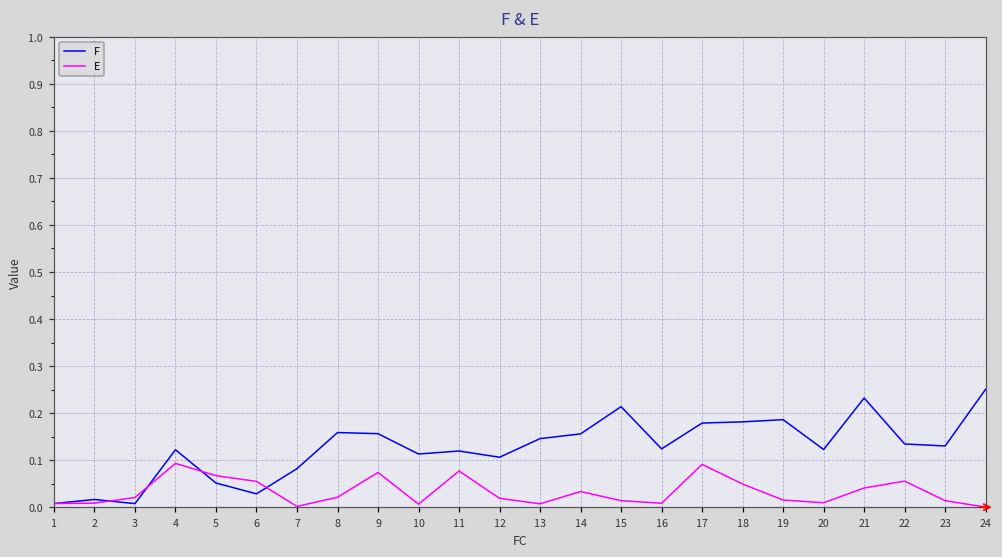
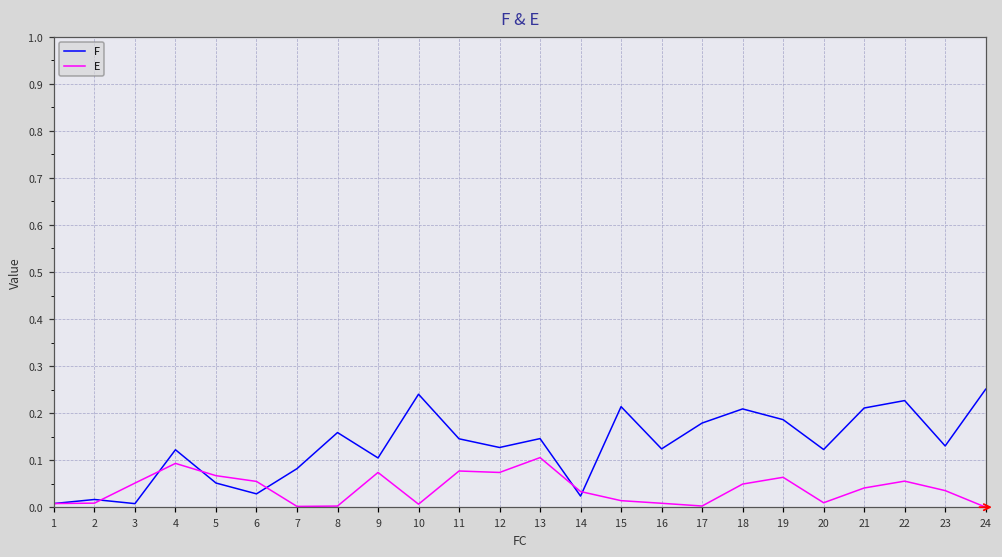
  {
    "F": {
      "2": 0.02,
      "3": 0.01,
      "4": 0.12,
      "5": 0.05,
      "6": 0.03,
      "7": 0.08,
      "8": 0.16,
-     "9": 0.16,
-     "10": 0.11,
-     "11": 0.12,
-     "12": 0.11,
+     "9": 0.10,
+     "10": 0.24,
+     "11": 0.15,
+     "12": 0.13,
      "13": 0.15,
-     "14": 0.16,
+     "14": 0.02,
      "15": 0.21,
      "16": 0.12,
      "17": 0.18,
-     "18": 0.18,
+     "18": 0.21,
      "19": 0.19,
      "20": 0.12,
-     "21": 0.23,
-     "22": 0.13,
+     "21": 0.21,
+     "22": 0.23,
      "23": 0.13,
      "24": 0.25
    },
    "E": {
      "2": 0.01,
-     "3": 0.02,
+     "3": 0.05,
      "4": 0.09,
      "5": 0.07,
      "6": 0.05,
      "7": 0.00,
-     "8": 0.02,
+     "8": 0.00,
      "9": 0.07,
      "10": 0.01,
      "11": 0.08,
-     "12": 0.02,
-     "13": 0.01,
+     "12": 0.07,
+     "13": 0.11,
      "14": 0.03,
      "15": 0.01,
      "16": 0.01,
-     "17": 0.09,
+     "17": 0.00,
      "18": 0.05,
-     "19": 0.02,
+     "19": 0.06,
      "20": 0.01,
      "21": 0.04,
      "22": 0.06,
-     "23": 0.01,
+     "23": 0.04,
      "24": 0.00
    }
  }
